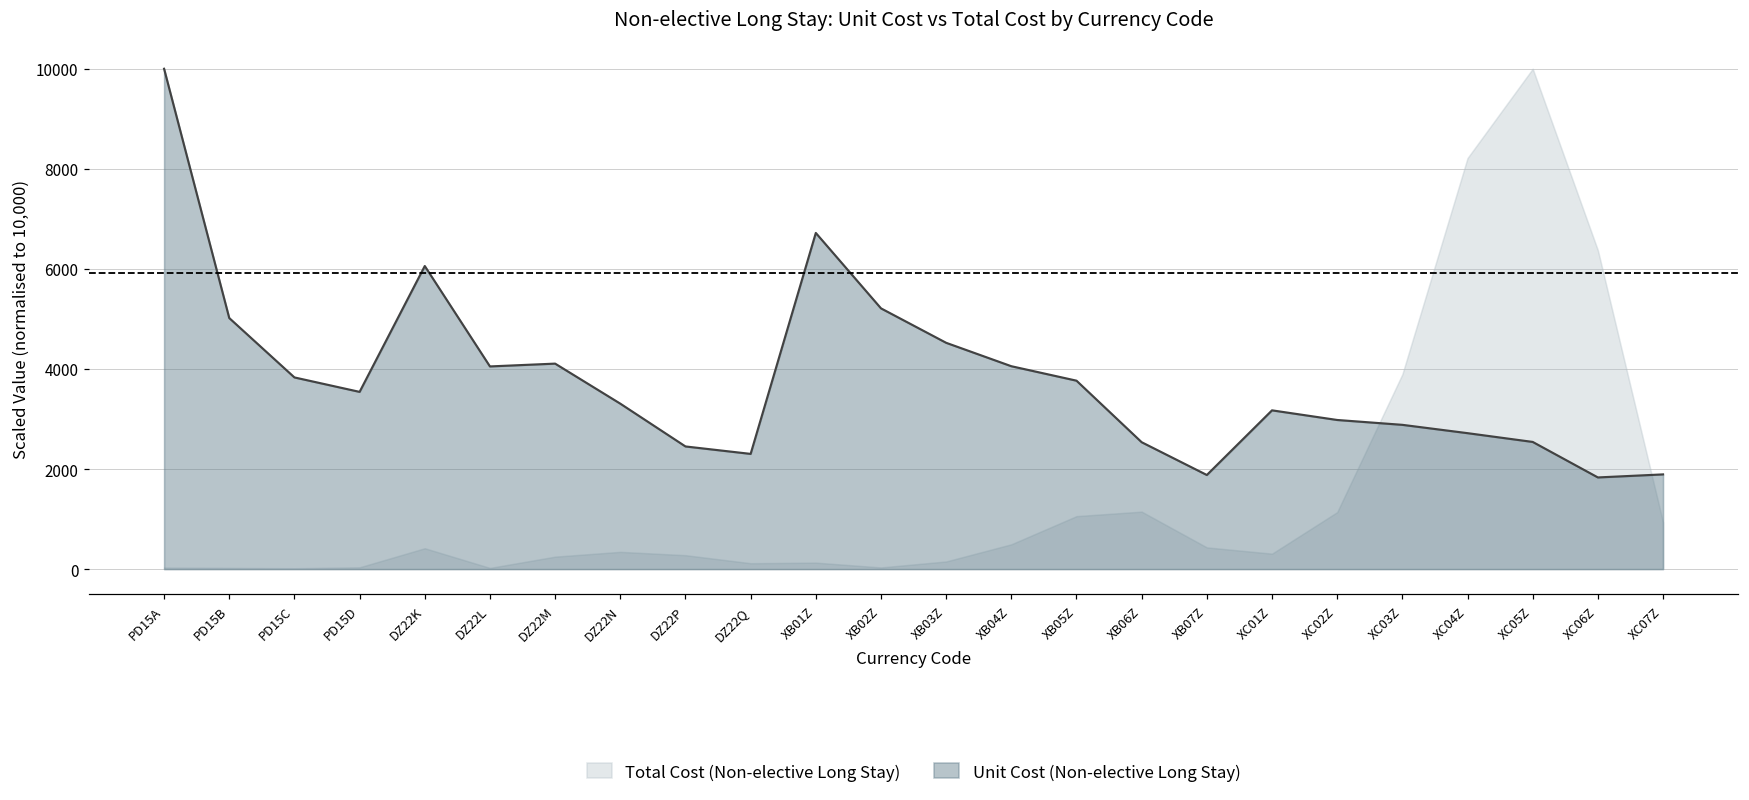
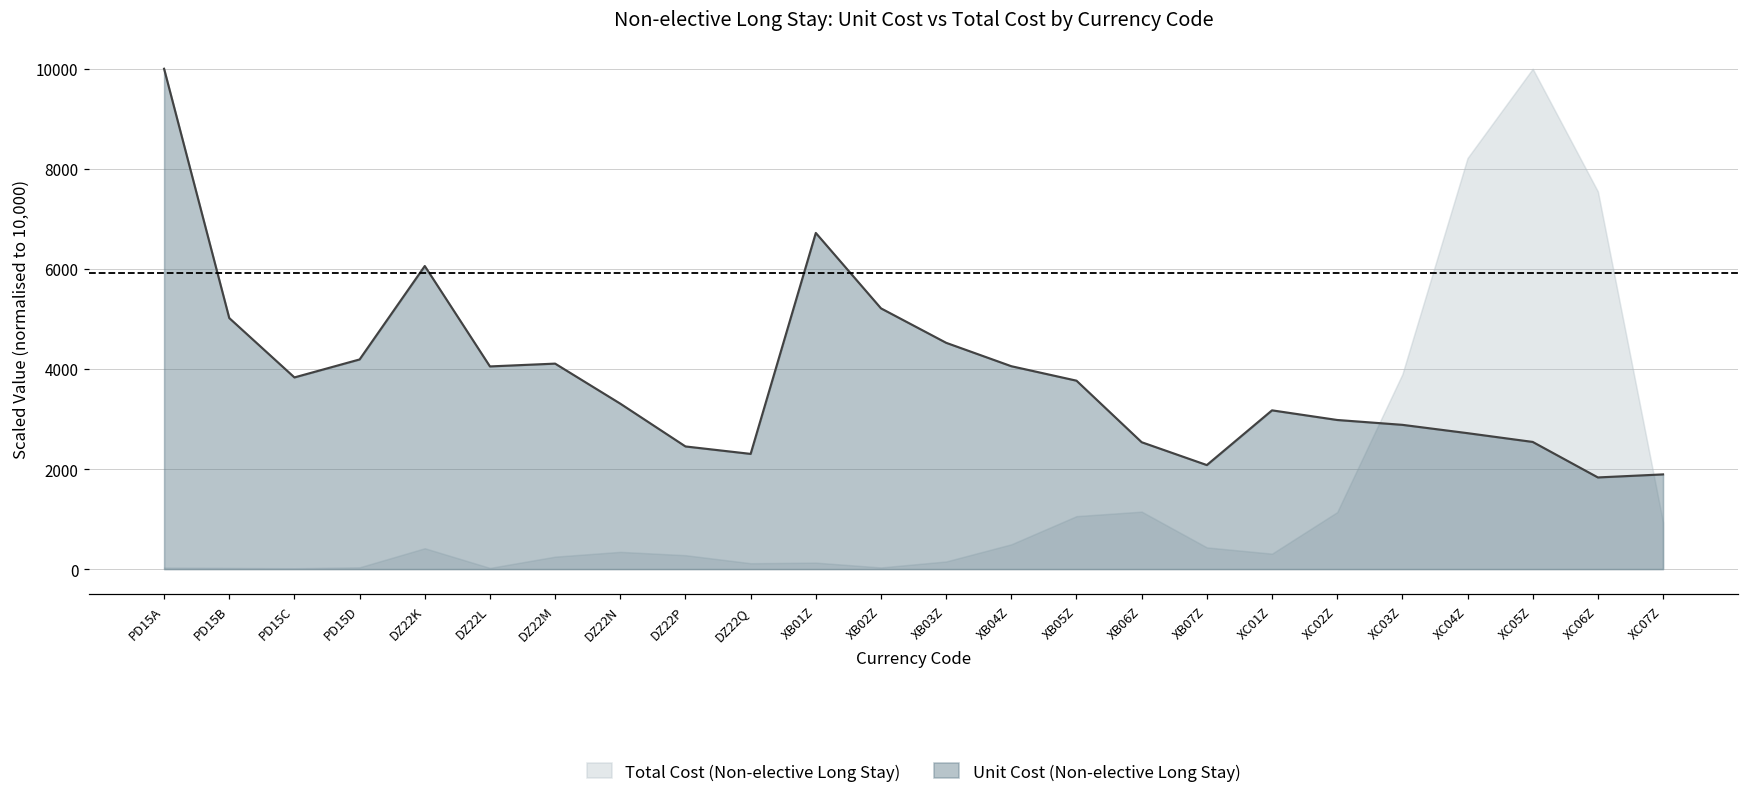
  {
    "Total Cost (Non-elective Long Stay)": {
      "DZ22K": 400,
      "DZ22M": 200,
      "DZ22N": 300,
      "DZ22P": 300,
      "DZ22Q": 100,
      "XB01Z": 100,
      "XB03Z": 200,
      "XB04Z": 500,
      "XB05Z": 1100,
      "XB06Z": 1100,
      "XB07Z": 400,
      "XC01Z": 300,
      "XC02Z": 1100,
      "XC03Z": 3900,
      "XC04Z": 8200,
      "XC05Z": 10000,
-     "XC06Z": 6400,
+     "XC06Z": 7500,
      "XC07Z": 900
    },
    "Unit Cost (Non-elective Long Stay)": {
      "PD15A": 10000,
      "PD15B": 5000,
      "PD15C": 3800,
-     "PD15D": 3500,
+     "PD15D": 4200,
      "DZ22K": 6100,
      "DZ22L": 4100,
      "DZ22M": 4100,
      "DZ22N": 3300,
      "DZ22P": 2500,
      "DZ22Q": 2300,
      "XB01Z": 6700,
      "XB02Z": 5200,
      "XB03Z": 4500,
      "XB04Z": 4100,
      "XB05Z": 3800,
      "XB06Z": 2500,
-     "XB07Z": 1900,
+     "XB07Z": 2100,
      "XC01Z": 3200,
      "XC02Z": 3000,
      "XC03Z": 2900,
      "XC04Z": 2700,
      "XC05Z": 2500,
      "XC06Z": 1800,
      "XC07Z": 1900
    }
  }
